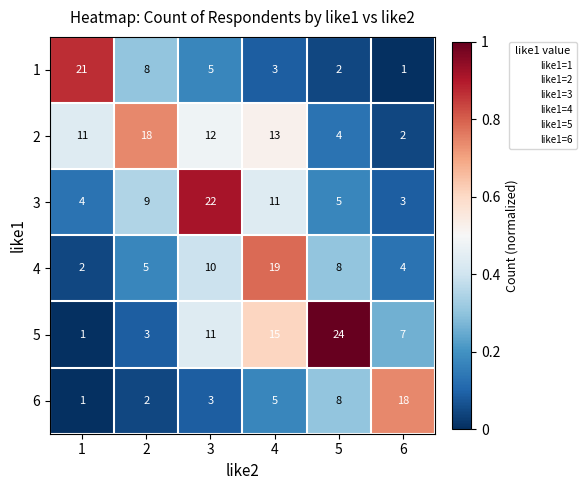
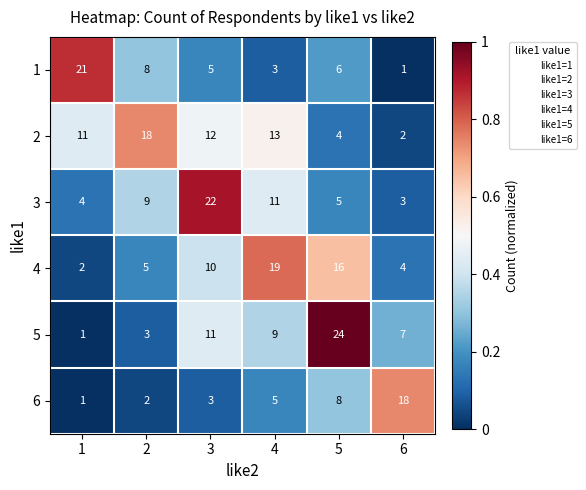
  {
    "1": {
      "1": 21,
      "2": 8,
      "3": 5,
      "4": 3,
-     "5": 2,
+     "5": 6,
      "6": 1
    },
    "2": {
      "1": 11,
      "2": 18,
      "3": 12,
      "4": 13,
      "5": 4,
      "6": 2
    },
    "3": {
      "1": 4,
      "2": 9,
      "3": 22,
      "4": 11,
      "5": 5,
      "6": 3
    },
    "4": {
      "1": 2,
      "2": 5,
      "3": 10,
      "4": 19,
-     "5": 8,
+     "5": 16,
      "6": 4
    },
    "5": {
      "1": 1,
      "2": 3,
      "3": 11,
-     "4": 15,
+     "4": 9,
      "5": 24,
      "6": 7
    },
    "6": {
      "1": 1,
      "2": 2,
      "3": 3,
      "4": 5,
      "5": 8,
      "6": 18
    }
  }
